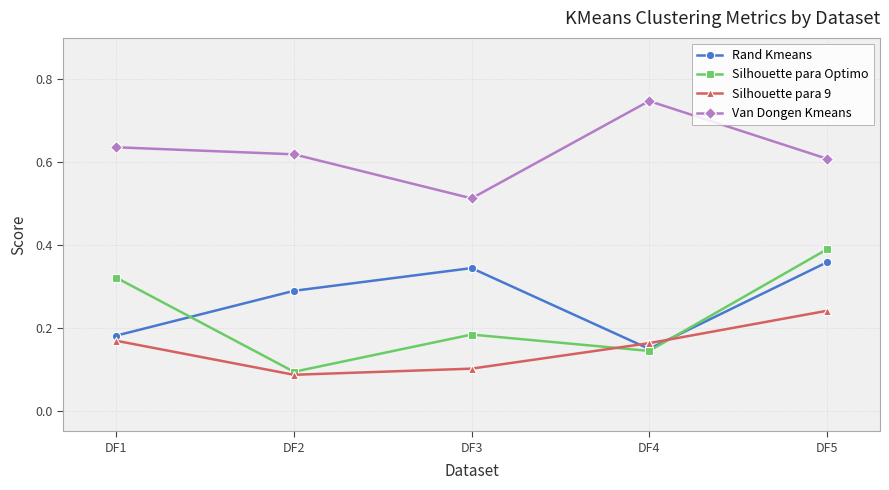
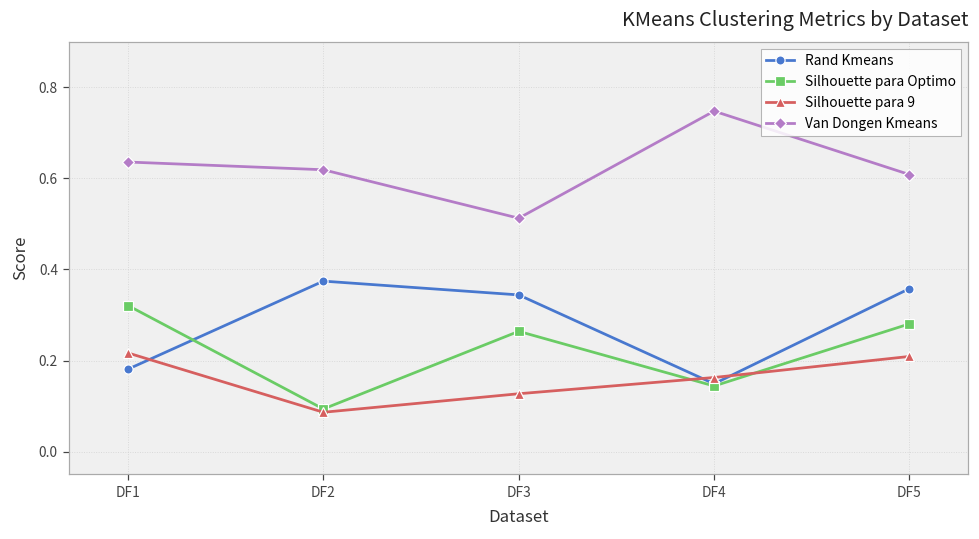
  {
    "Rand Kmeans": {
      "DF1": 0.18,
-     "DF2": 0.29,
+     "DF2": 0.37,
      "DF3": 0.34,
      "DF5": 0.36
    },
    "Silhouette para Optimo": {
      "DF1": 0.32,
      "DF2": 0.09,
-     "DF3": 0.18,
-     "DF5": 0.39
+     "DF3": 0.26,
+     "DF5": 0.28
    },
    "Silhouette para 9": {
-     "DF1": 0.17,
+     "DF1": 0.22,
      "DF2": 0.09,
-     "DF3": 0.10,
+     "DF3": 0.13,
      "DF4": 0.16,
-     "DF5": 0.24
+     "DF5": 0.21
    },
    "Van Dongen Kmeans": {
      "DF1": 0.64,
      "DF2": 0.62,
      "DF3": 0.51,
      "DF4": 0.75,
      "DF5": 0.61
    }
  }
